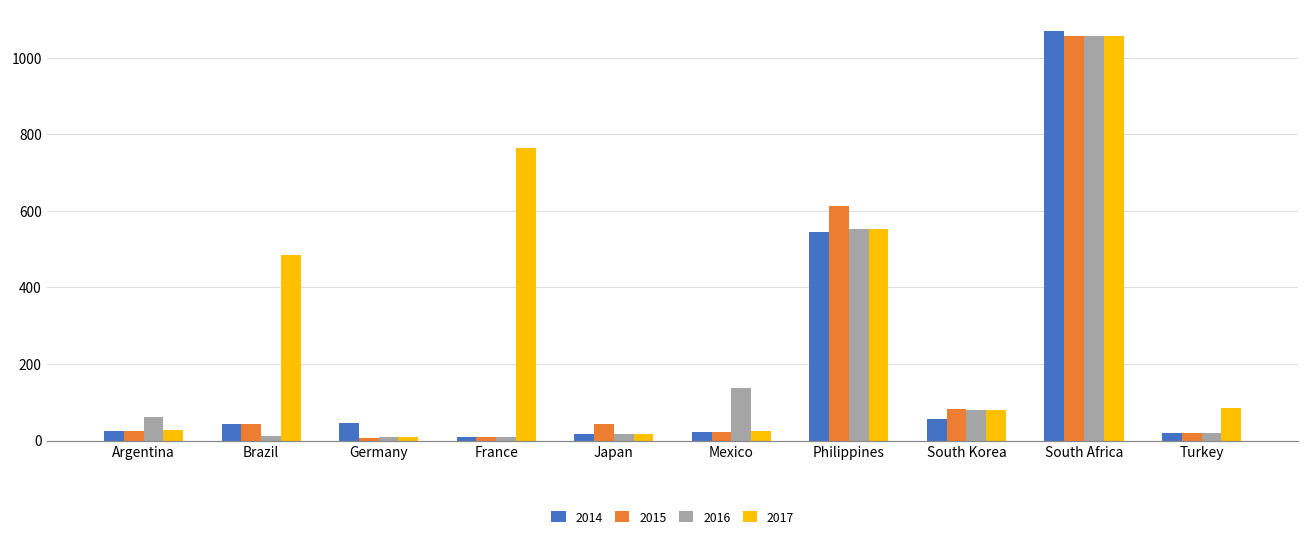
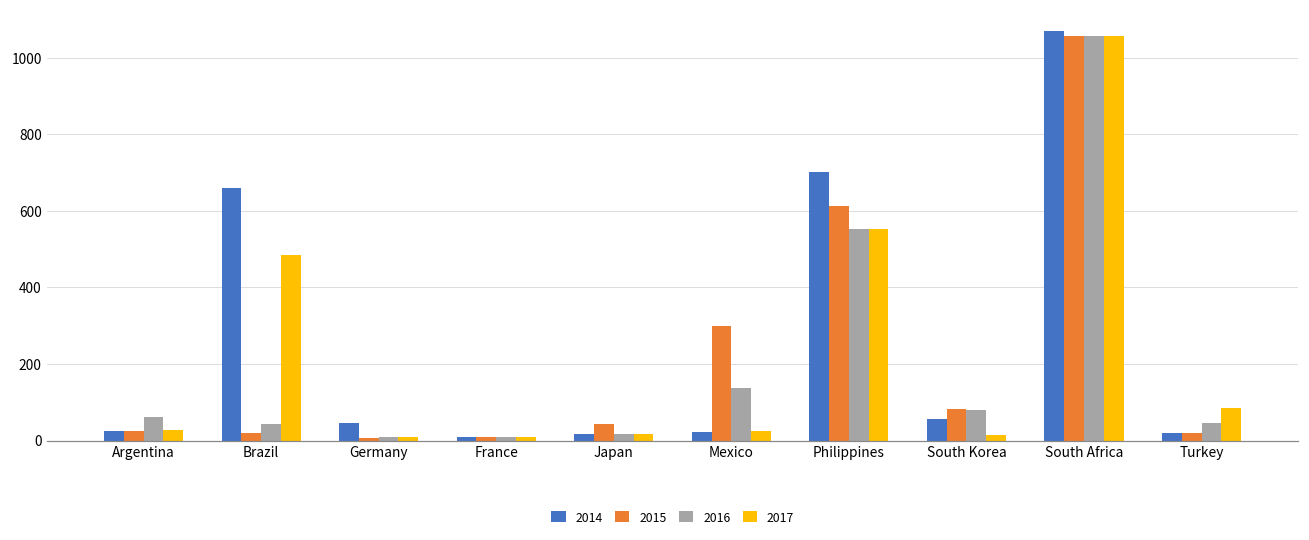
  {
    "2014": {
      "Argentina": 30,
-     "Brazil": 40,
+     "Brazil": 660,
      "Germany": 50,
      "France": 10,
      "Japan": 20,
      "Mexico": 20,
-     "Philippines": 550,
+     "Philippines": 700,
      "South Korea": 60,
      "South Africa": 1070,
      "Turkey": 20
    },
    "2015": {
      "Argentina": 30,
-     "Brazil": 40,
+     "Brazil": 20,
      "Germany": 10,
      "France": 10,
      "Japan": 40,
-     "Mexico": 20,
+     "Mexico": 300,
      "Philippines": 610,
      "South Korea": 80,
      "South Africa": 1060,
      "Turkey": 20
    },
    "2016": {
      "Argentina": 60,
-     "Brazil": 10,
+     "Brazil": 40,
      "Germany": 10,
      "France": 10,
      "Japan": 20,
      "Mexico": 140,
      "Philippines": 550,
      "South Korea": 80,
      "South Africa": 1060,
-     "Turkey": 20
+     "Turkey": 50
    },
    "2017": {
      "Argentina": 30,
      "Brazil": 490,
      "Germany": 10,
-     "France": 760,
+     "France": 10,
      "Japan": 20,
      "Mexico": 20,
      "Philippines": 550,
-     "South Korea": 80,
+     "South Korea": 10,
      "South Africa": 1060,
      "Turkey": 80
    }
  }
